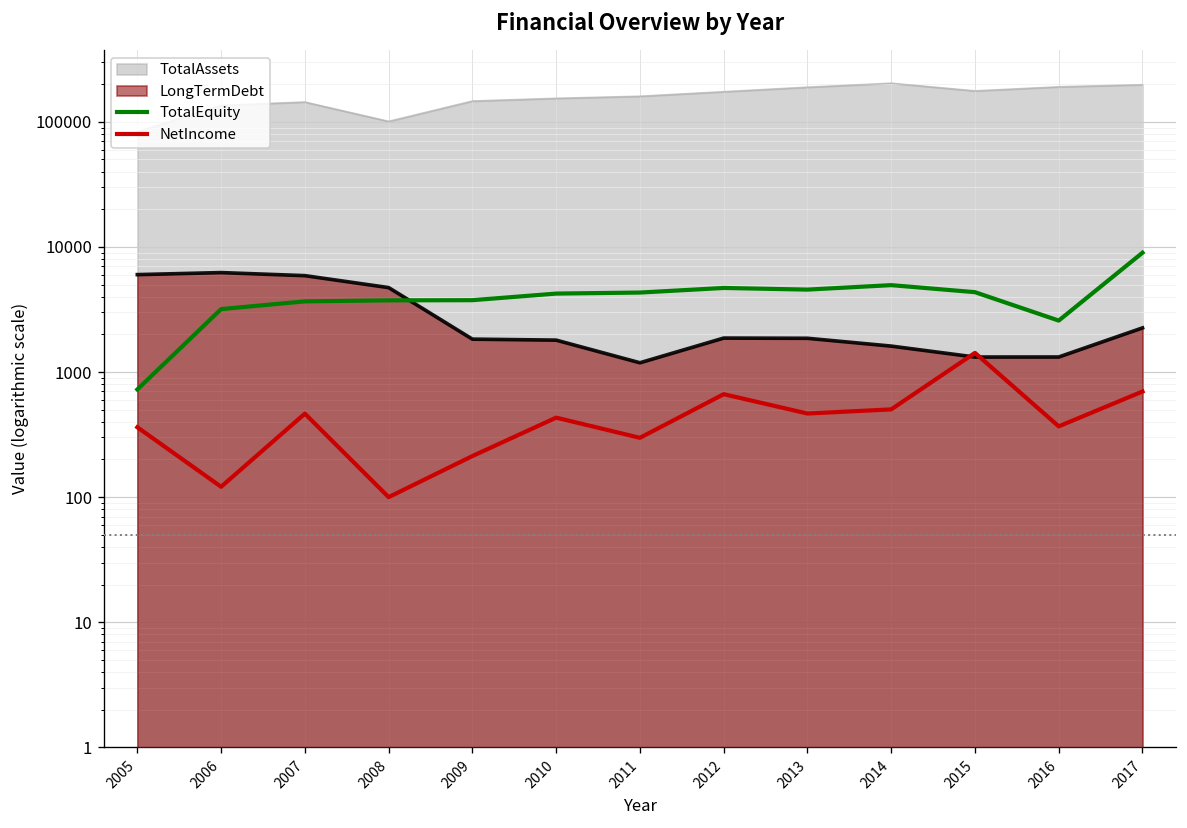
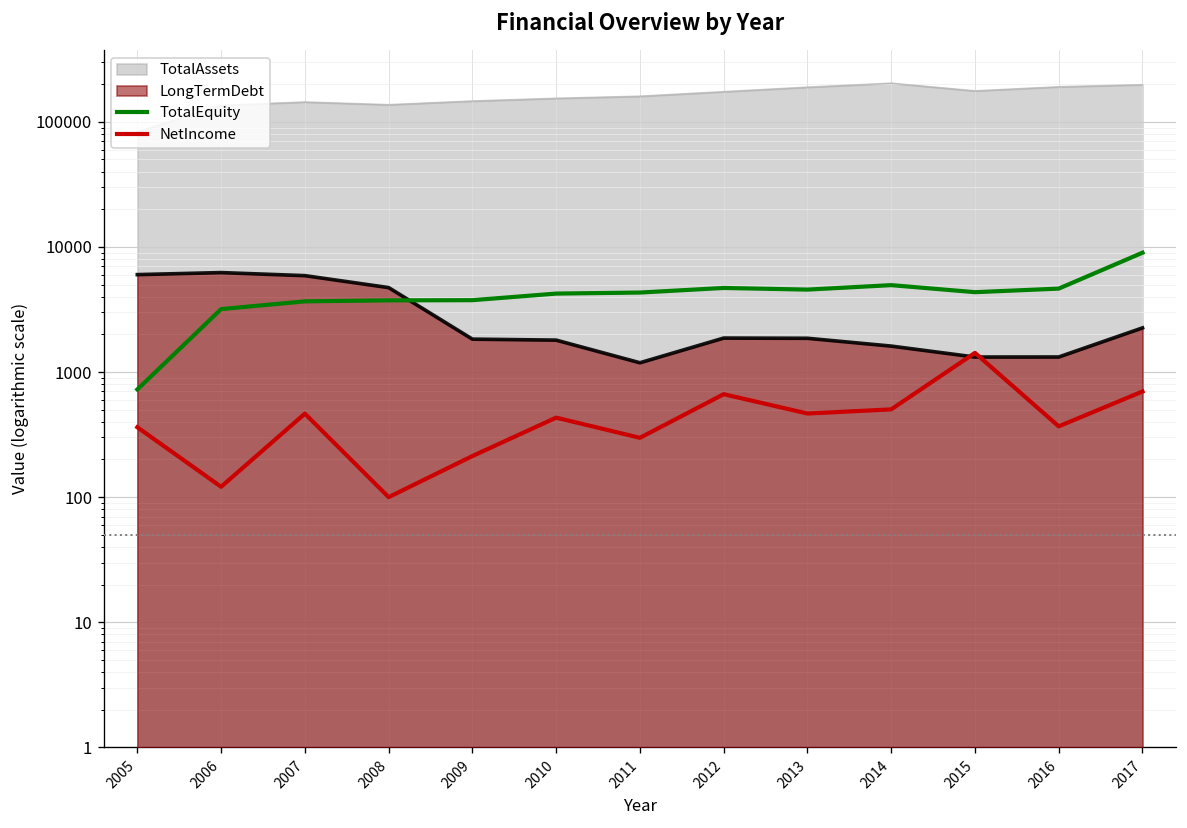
  {
    "TotalAssets": {
      "2007": 140000,
-     "2008": 100000,
+     "2008": 140000,
      "2009": 150000,
      "2010": 150000,
      "2011": 160000,
      "2012": 170000,
      "2013": 190000,
      "2014": 200000,
      "2015": 180000,
      "2016": 190000,
      "2017": 200000
    },
    "LongTermDebt": {
      "2005": 6000,
      "2006": 6000,
      "2007": 6000,
      "2008": 5000,
      "2009": 1800,
      "2010": 1800,
      "2011": 1200,
      "2012": 1900,
      "2013": 1900,
      "2014": 1600,
      "2015": 1300,
      "2016": 1300,
      "2017": 2300
    },
    "TotalEquity": {
      "2005": 700,
      "2006": 3200,
      "2007": 3700,
      "2008": 3700,
      "2009": 3800,
      "2010": 4200,
      "2011": 4300,
      "2012": 5000,
      "2013": 5000,
      "2014": 5000,
      "2015": 4300,
-     "2016": 2600,
+     "2016": 5000,
      "2017": 9000
    },
    "NetIncome": {
      "2005": 360,
      "2006": 120,
      "2007": 500,
      "2008": 100,
      "2009": 210,
      "2010": 430,
      "2011": 300,
      "2012": 700,
      "2013": 500,
      "2014": 500,
      "2015": 1400,
      "2016": 370,
      "2017": 700
    }
  }
